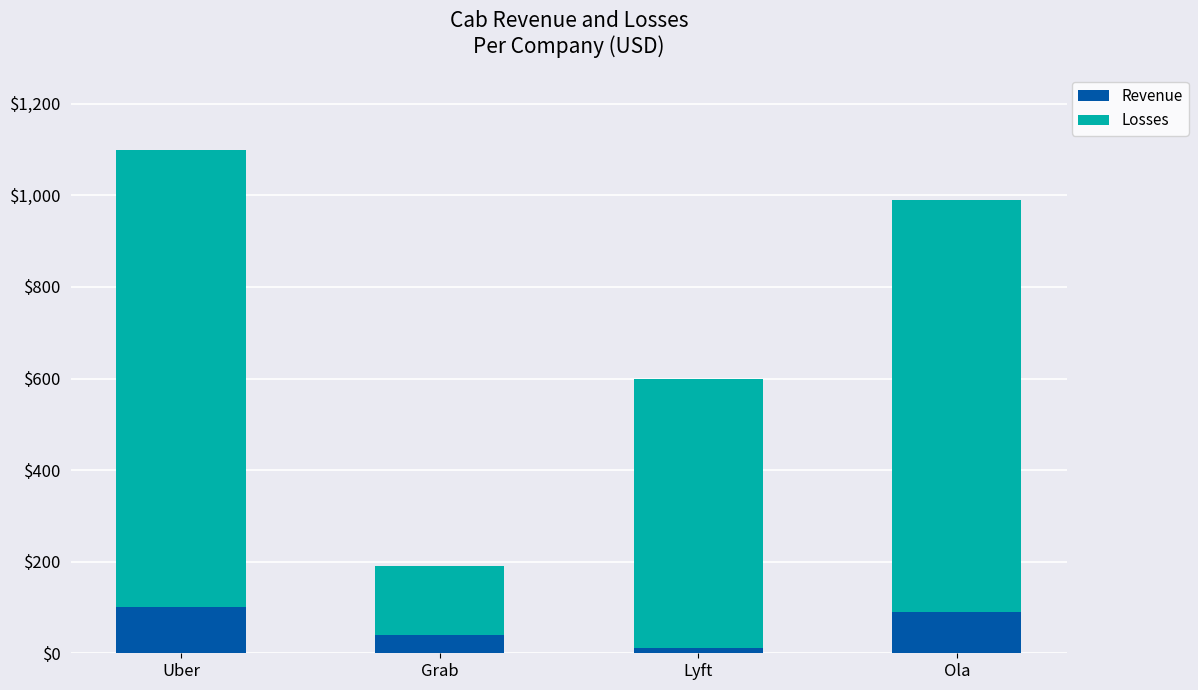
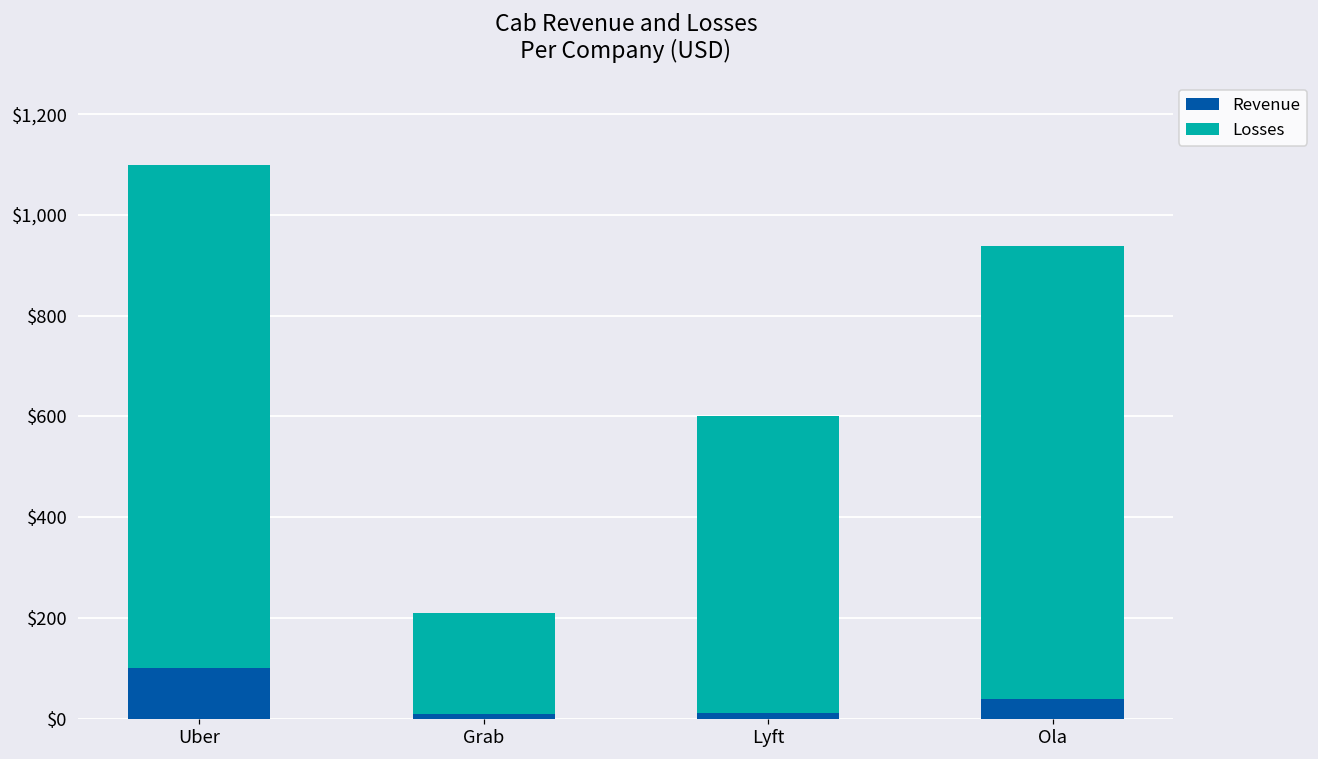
  {
    "Revenue": {
      "Uber": "$100",
-     "Grab": "$40",
+     "Grab": "$10",
      "Lyft": "$10",
-     "Ola": "$90"
+     "Ola": "$40"
    },
    "Losses": {
      "Uber": "$1,000",
-     "Grab": "$150",
+     "Grab": "$200",
      "Lyft": "$590",
      "Ola": "$900"
    }
  }
